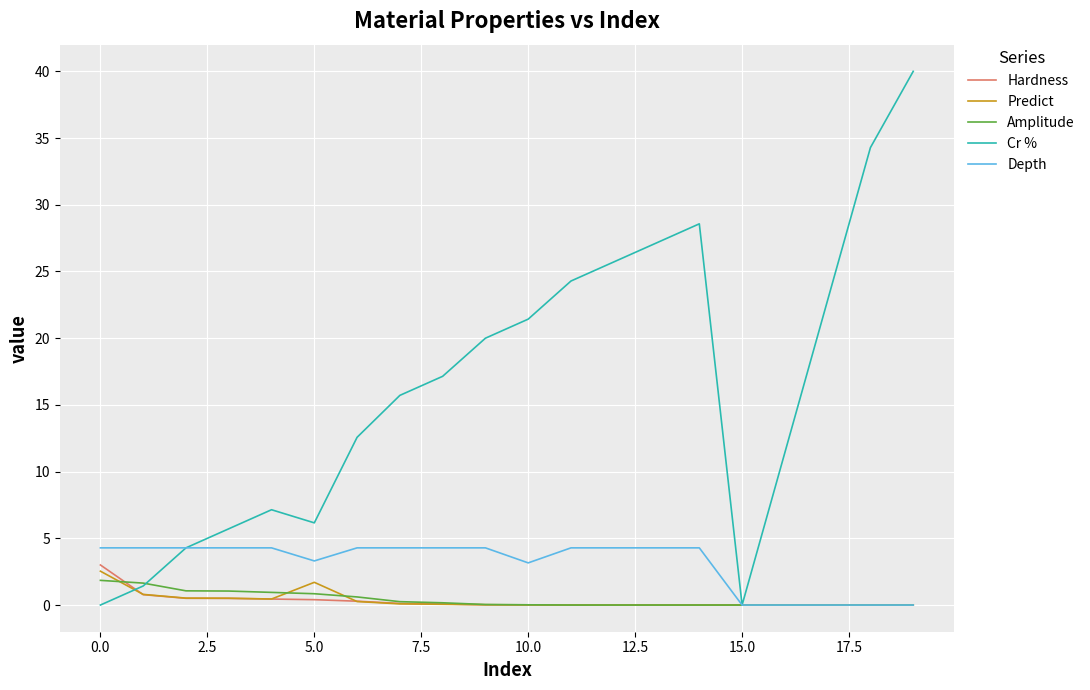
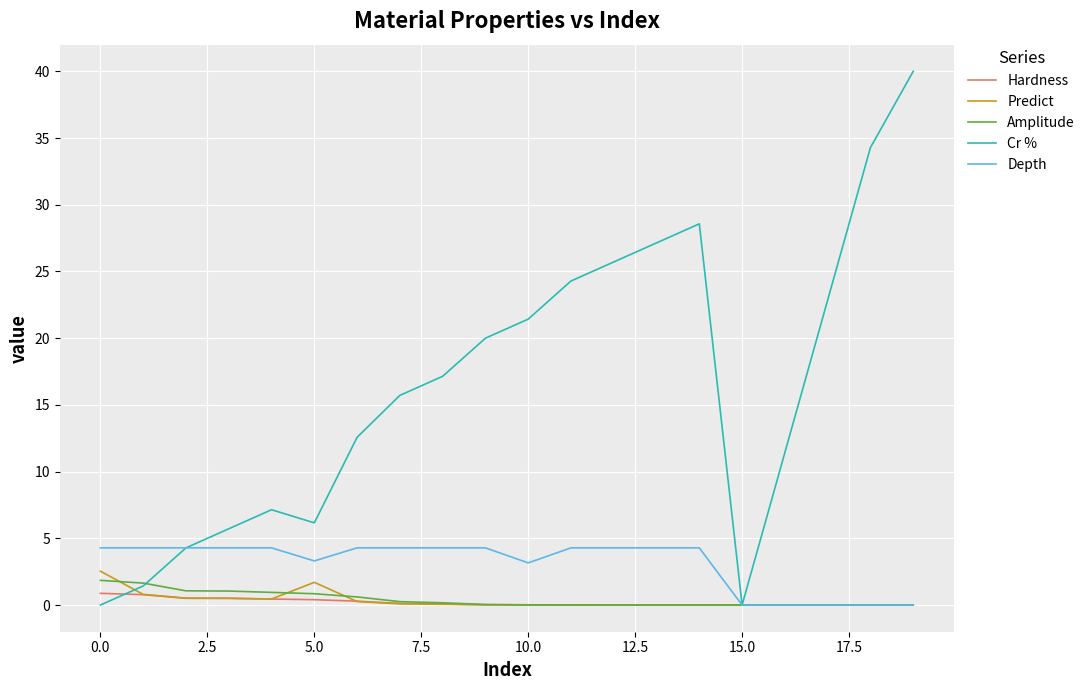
  {
    "Hardness": {
-     "0.0": 3.0,
+     "0.0": 0.9,
      "5.0": 0.4
    },
    "Predict": {
      "0.0": 2.5,
      "5.0": 1.7
    },
    "Amplitude": {
      "0.0": 1.8,
      "5.0": 0.8
    },
    "Cr %": {
      "0.0": 0.0,
      "5.0": 6.2,
      "10.0": 21.4
    },
    "Depth": {
      "0.0": 4.3,
      "5.0": 3.3,
      "10.0": 3.2
    }
  }
